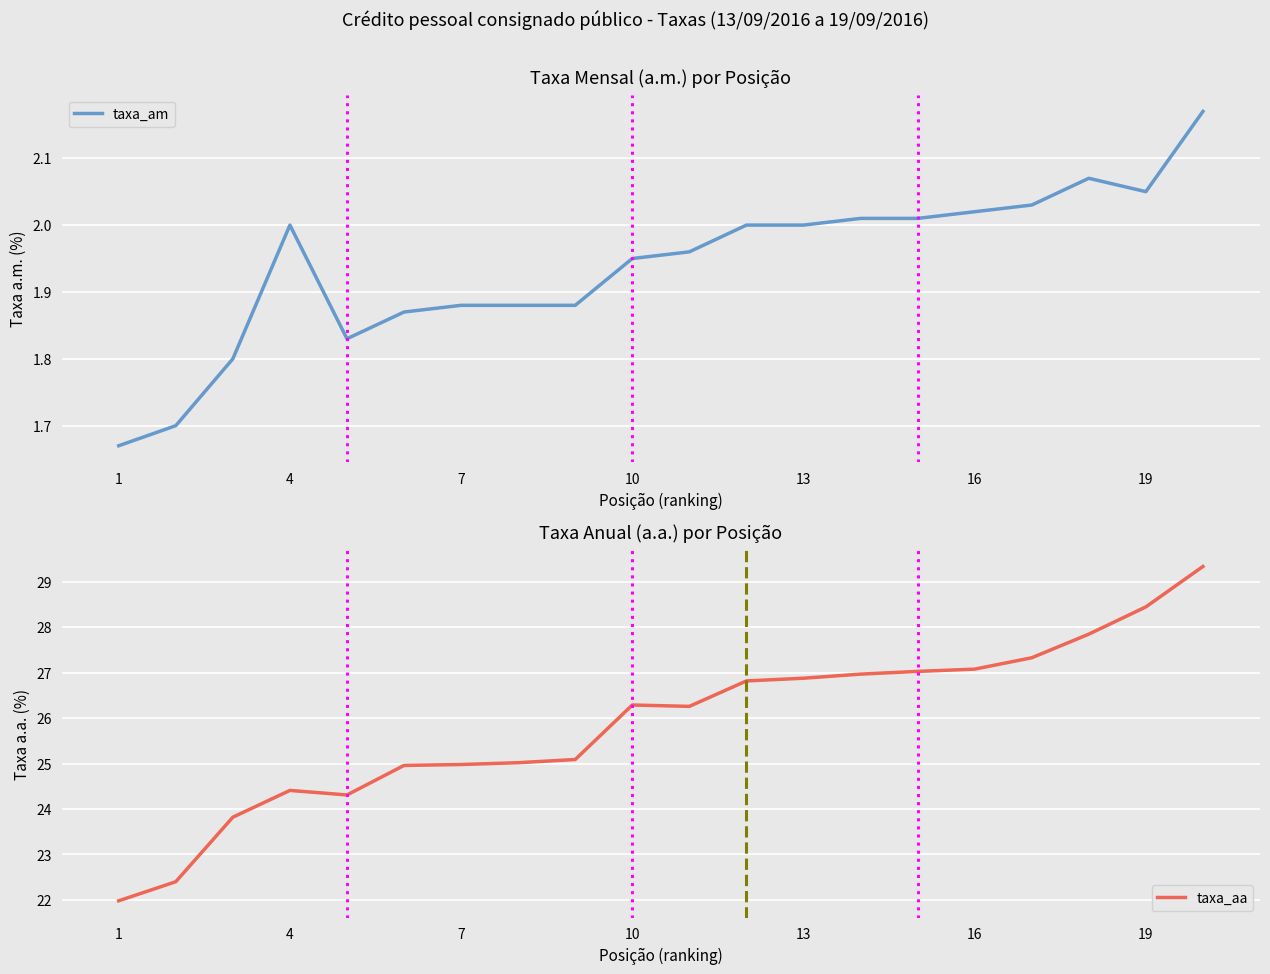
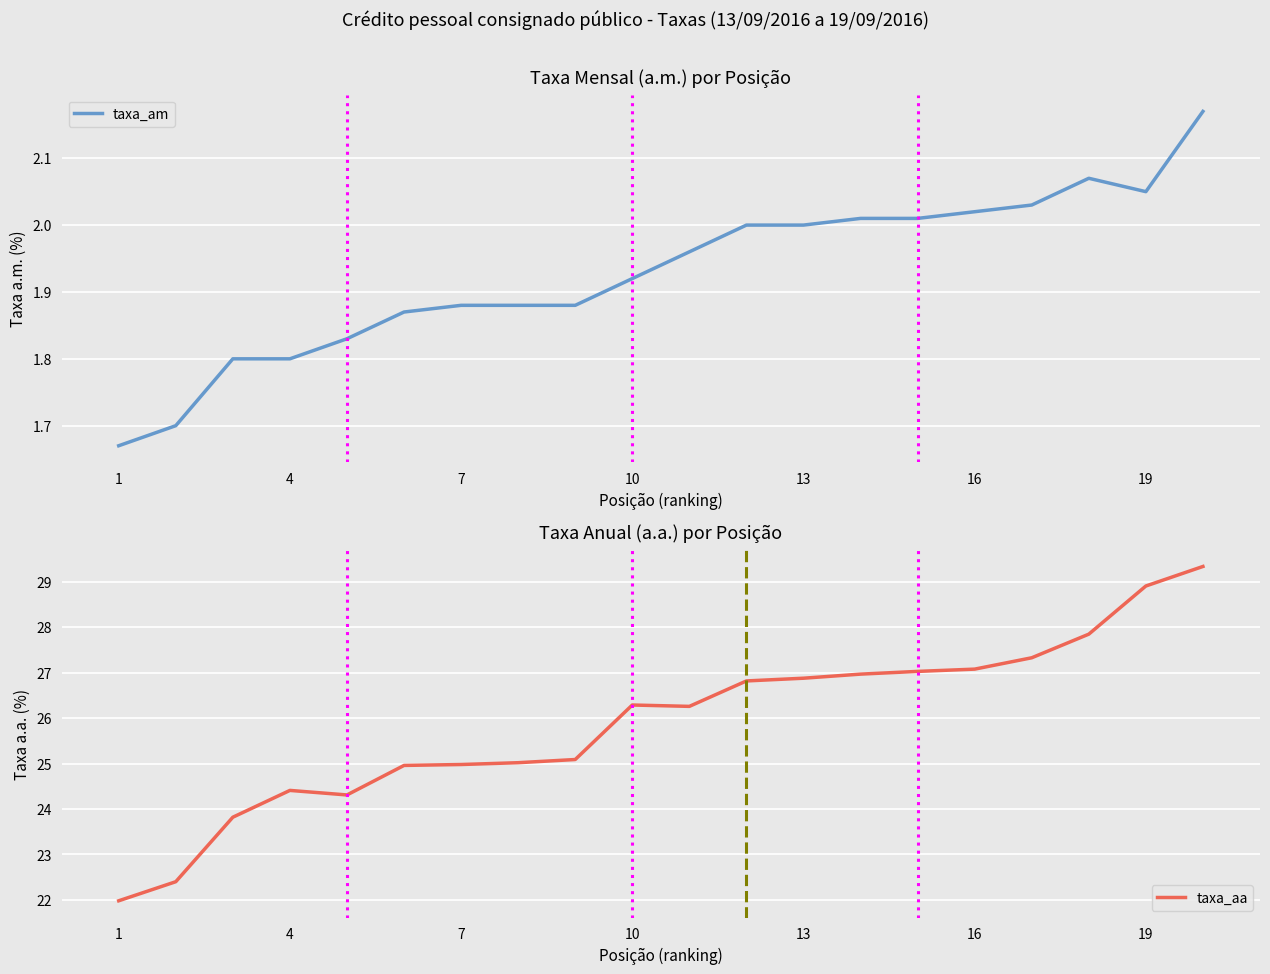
  {
    "Taxa Mensal (a.m.) por Posição": {
      "1": 1.67,
-     "4": 2.0,
+     "4": 1.8,
      "7": 1.88,
-     "10": 1.95,
+     "10": 1.92,
      "13": 2.00,
      "16": 2.02,
      "19": 2.05
    },
    "Taxa Anual (a.a.) por Posição": {
      "1": 22.0,
      "4": 24.4,
      "7": 25.0,
      "10": 26.3,
      "13": 26.9,
      "16": 27.1,
-     "19": 28.5
+     "19": 28.9
    }
  }
